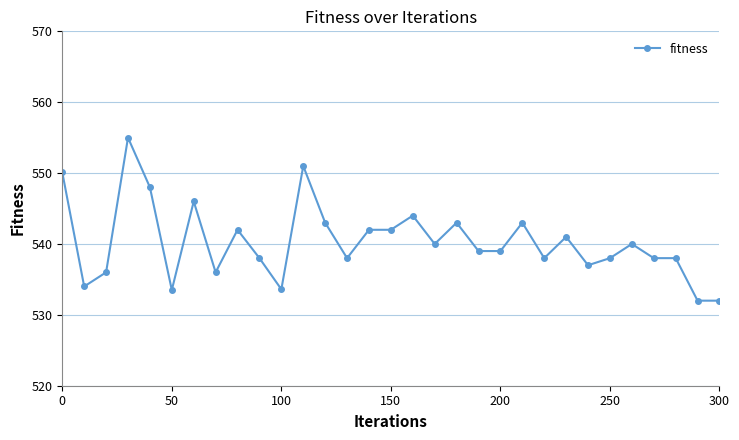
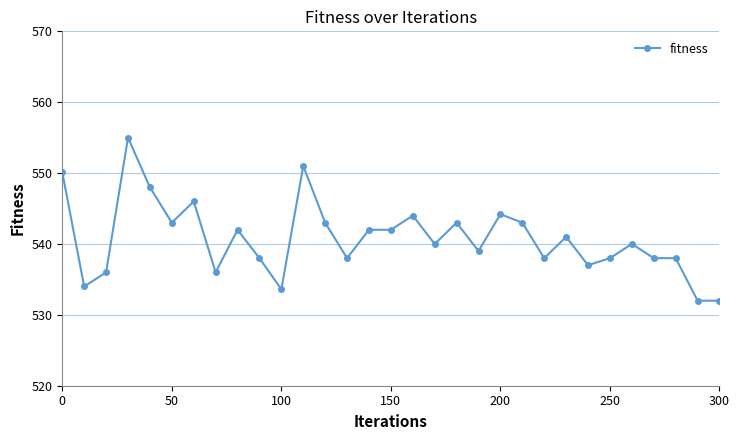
  {
    "0": 550,
-   "50": 534,
+   "50": 543,
    "100": 534,
    "150": 542,
-   "200": 539,
+   "200": 544,
    "250": 538,
    "300": 532
  }
